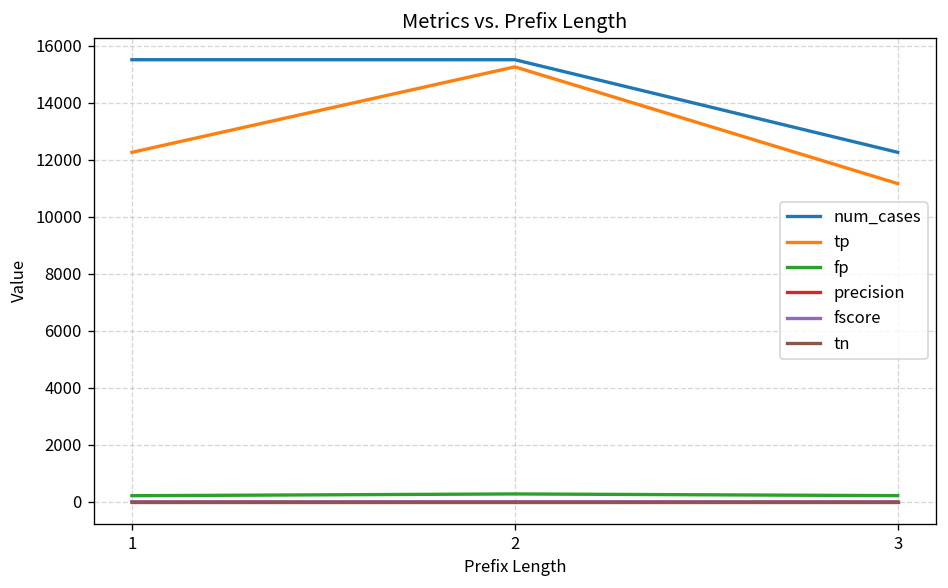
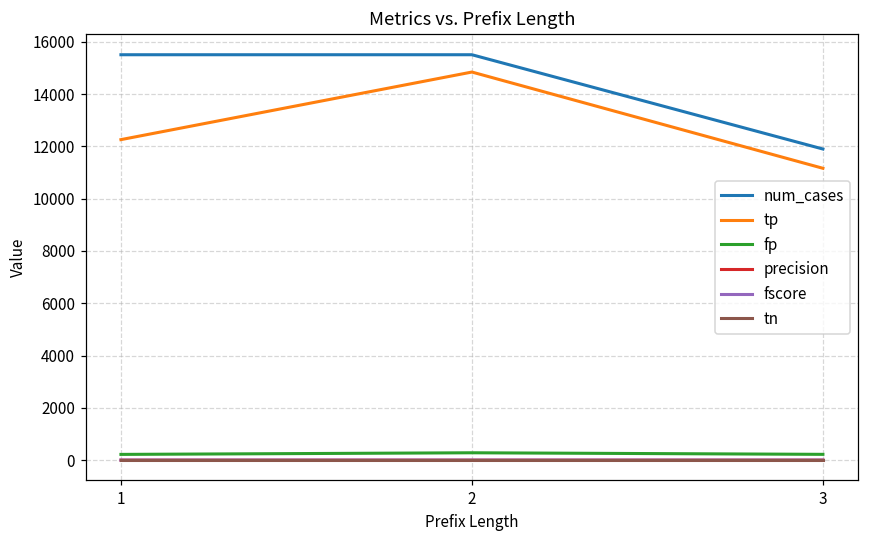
  {
    "num_cases": {
      "1": 15500,
      "2": 15500,
-     "3": 12300
+     "3": 11900
    },
    "tp": {
      "1": 12300,
-     "2": 15300,
+     "2": 14800,
      "3": 11200
    },
    "fp": {
      "1": 200,
      "2": 300,
      "3": 200
    },
    "tn": {
      "1": 0,
      "2": 0,
      "3": 0
    }
  }
